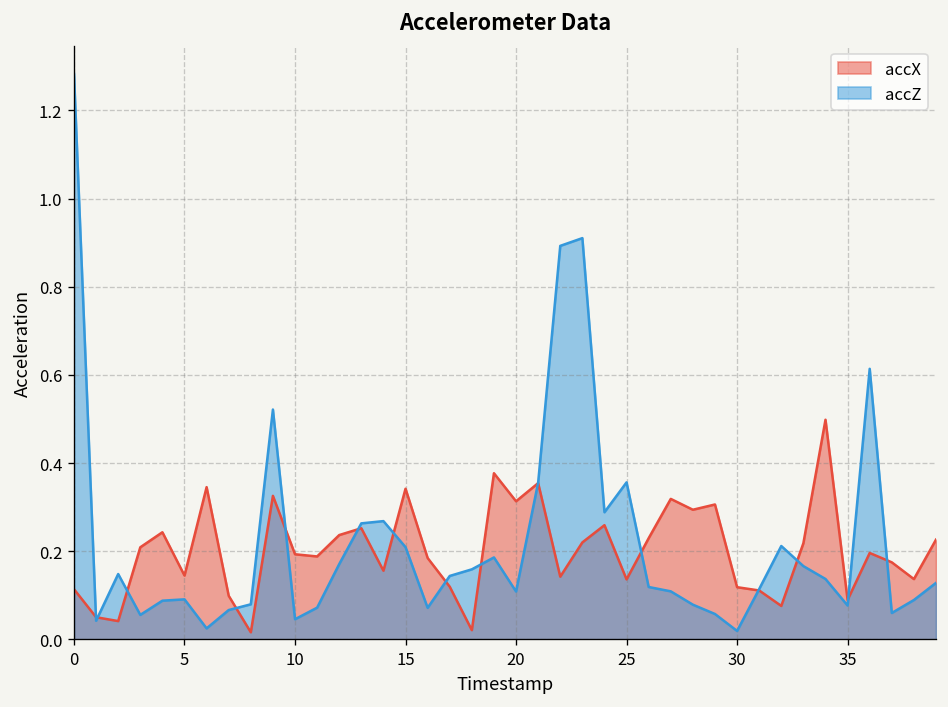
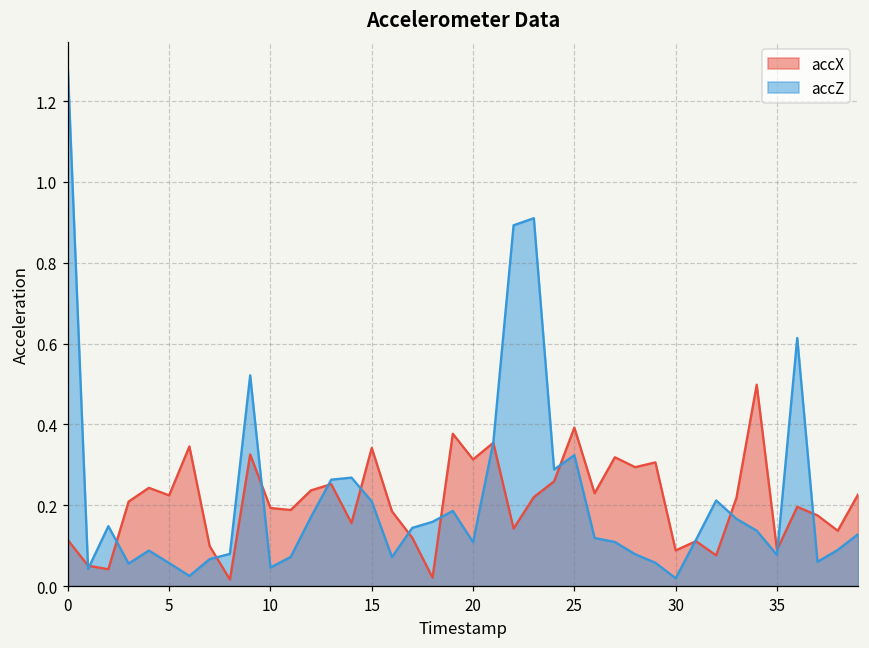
  {
    "accX": {
      "0": 0.11,
-     "5": 0.14,
+     "5": 0.22,
      "10": 0.19,
      "15": 0.34,
      "20": 0.31,
-     "25": 0.14,
-     "30": 0.12,
+     "25": 0.39,
+     "30": 0.09,
      "35": 0.09
    },
    "accZ": {
      "0": 1.28,
-     "5": 0.09,
+     "5": 0.06,
      "10": 0.05,
      "15": 0.21,
      "20": 0.11,
-     "25": 0.36,
+     "25": 0.32,
      "30": 0.02,
      "35": 0.08
    }
  }
